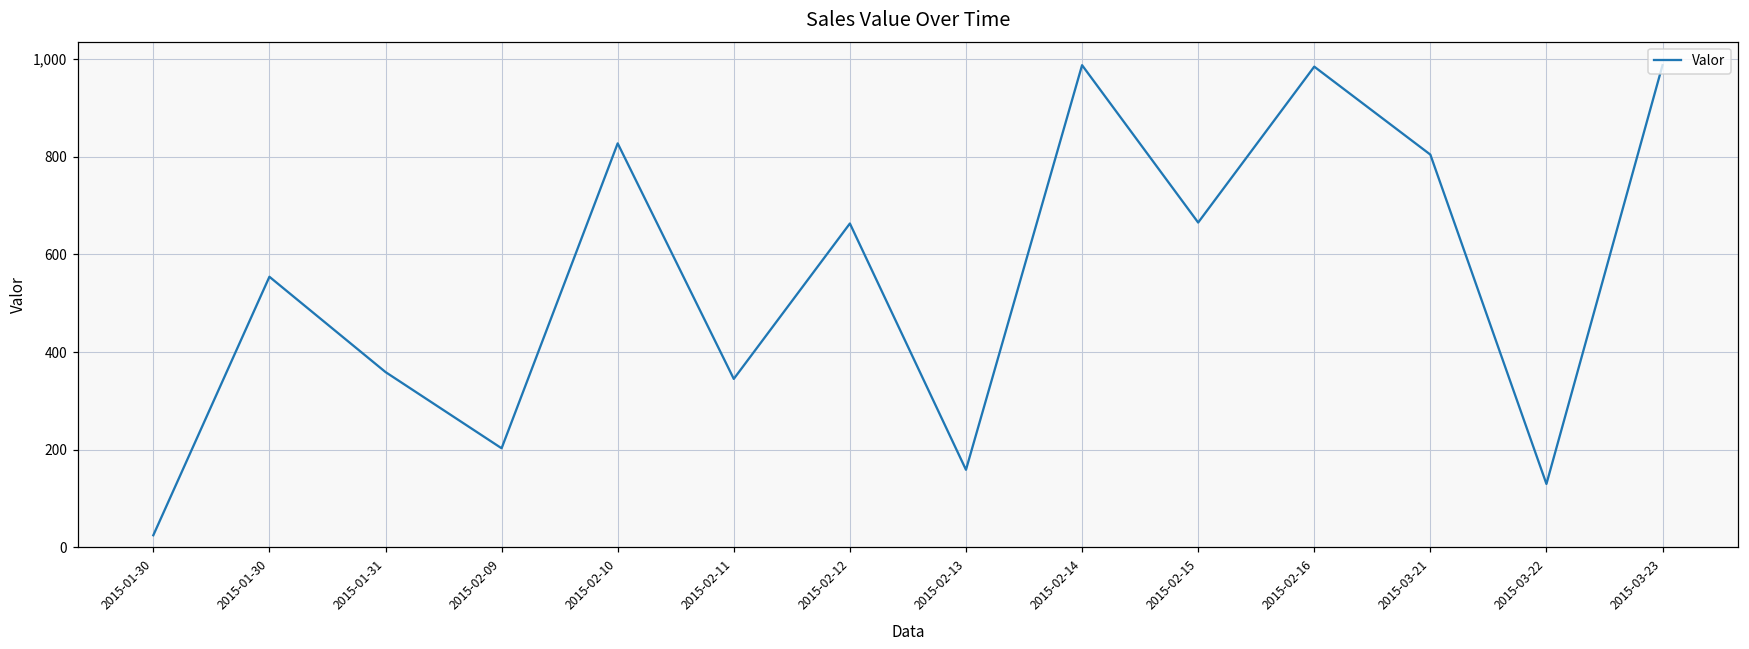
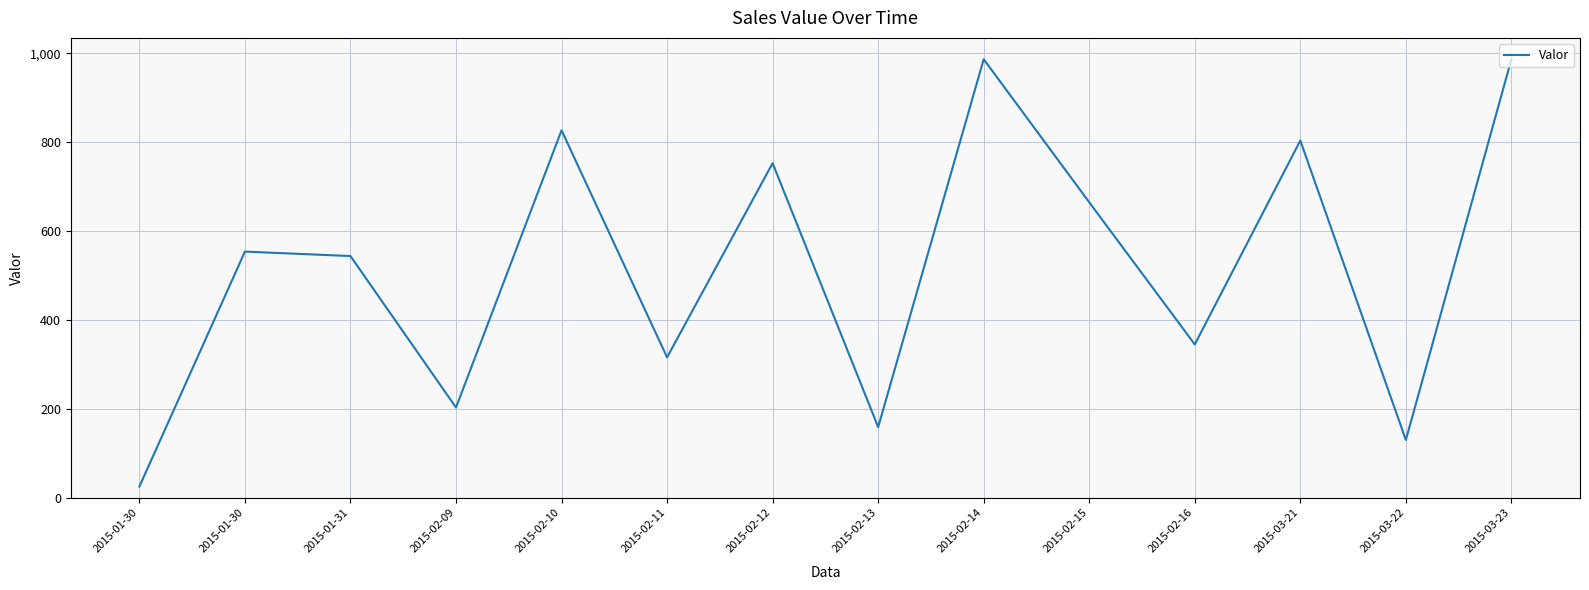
  {
-   "2015-01-31": 360,
+   "2015-01-31": 540,
    "2015-02-09": 200,
    "2015-02-10": 830,
-   "2015-02-11": 350,
-   "2015-02-12": 660,
+   "2015-02-11": 320,
+   "2015-02-12": 750,
    "2015-02-13": 160,
    "2015-02-14": 990,
    "2015-02-15": 670,
-   "2015-02-16": 980,
+   "2015-02-16": 350,
    "2015-03-21": 800,
    "2015-03-22": 130
  }
